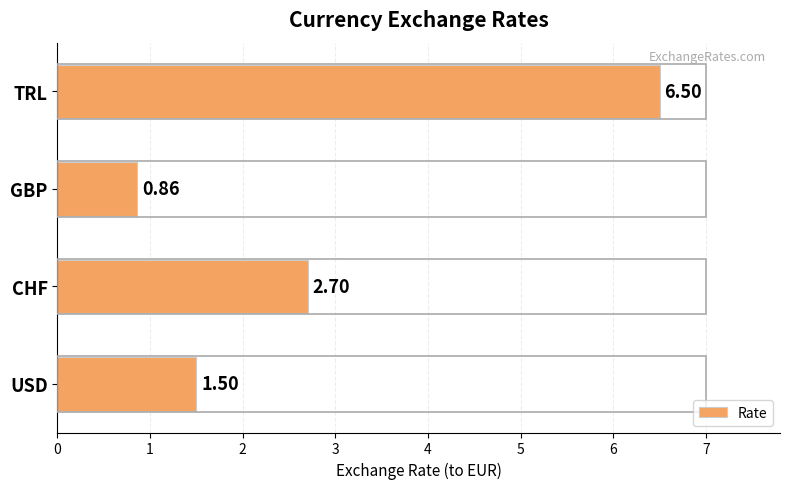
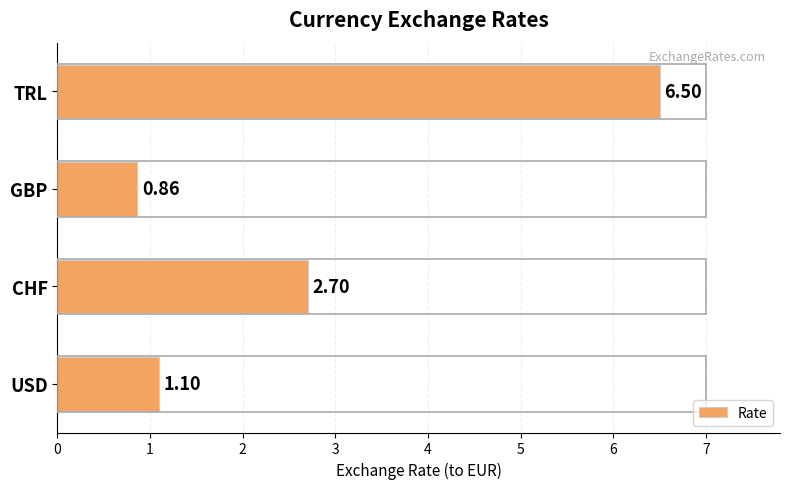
  {
    "TRL": 6.50,
    "GBP": 0.86,
    "CHF": 2.70,
-   "USD": 1.50
+   "USD": 1.10
  }
